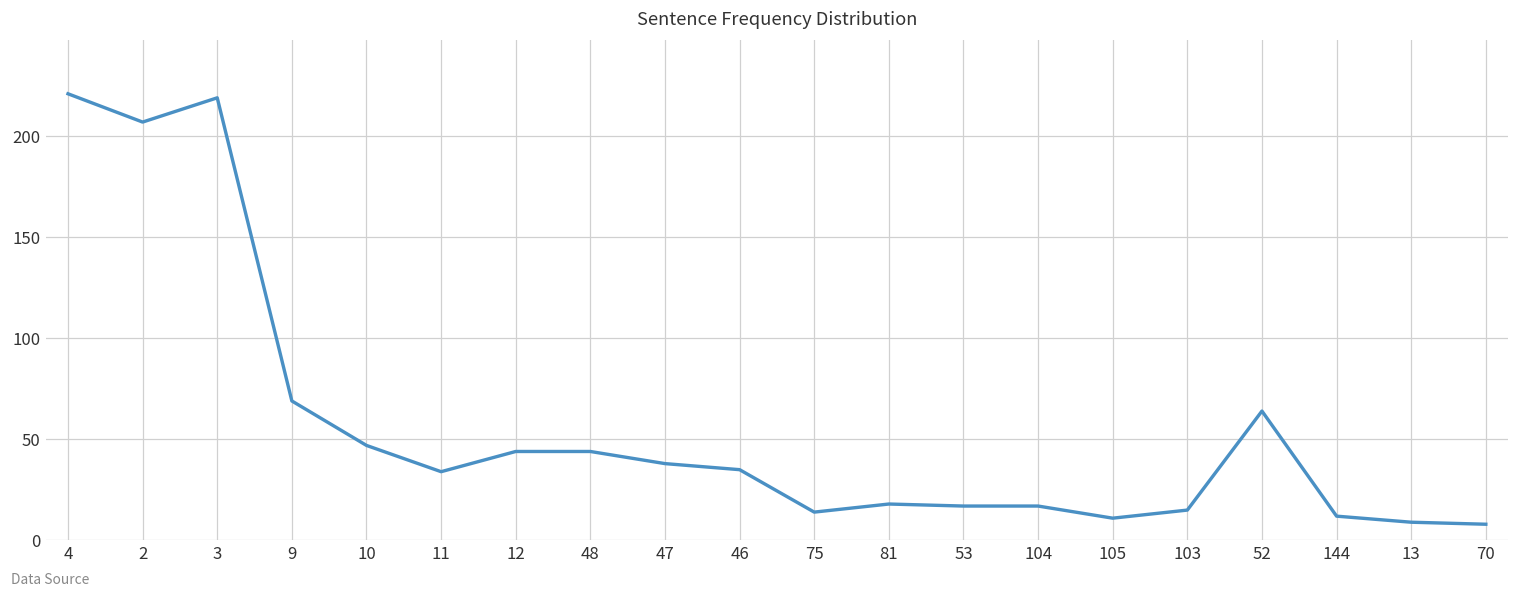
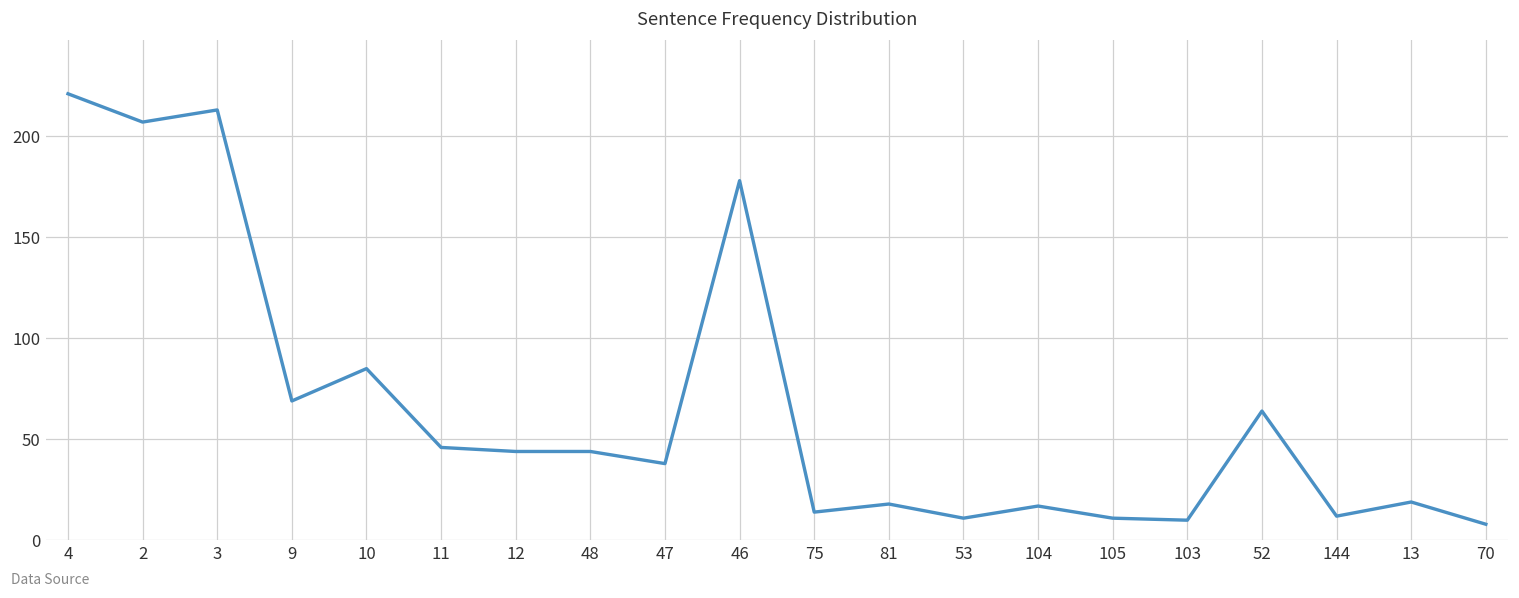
  {
    "4": 221,
    "2": 207,
-   "3": 219,
+   "3": 213,
    "9": 69,
-   "10": 47,
-   "11": 34,
+   "10": 85,
+   "11": 46,
    "12": 44,
    "48": 44,
    "47": 38,
-   "46": 35,
+   "46": 178,
    "75": 14,
    "81": 18,
-   "53": 17,
+   "53": 11,
    "104": 17,
    "105": 11,
-   "103": 15,
+   "103": 10,
    "52": 64,
    "144": 12,
-   "13": 9,
+   "13": 19,
    "70": 8
  }
